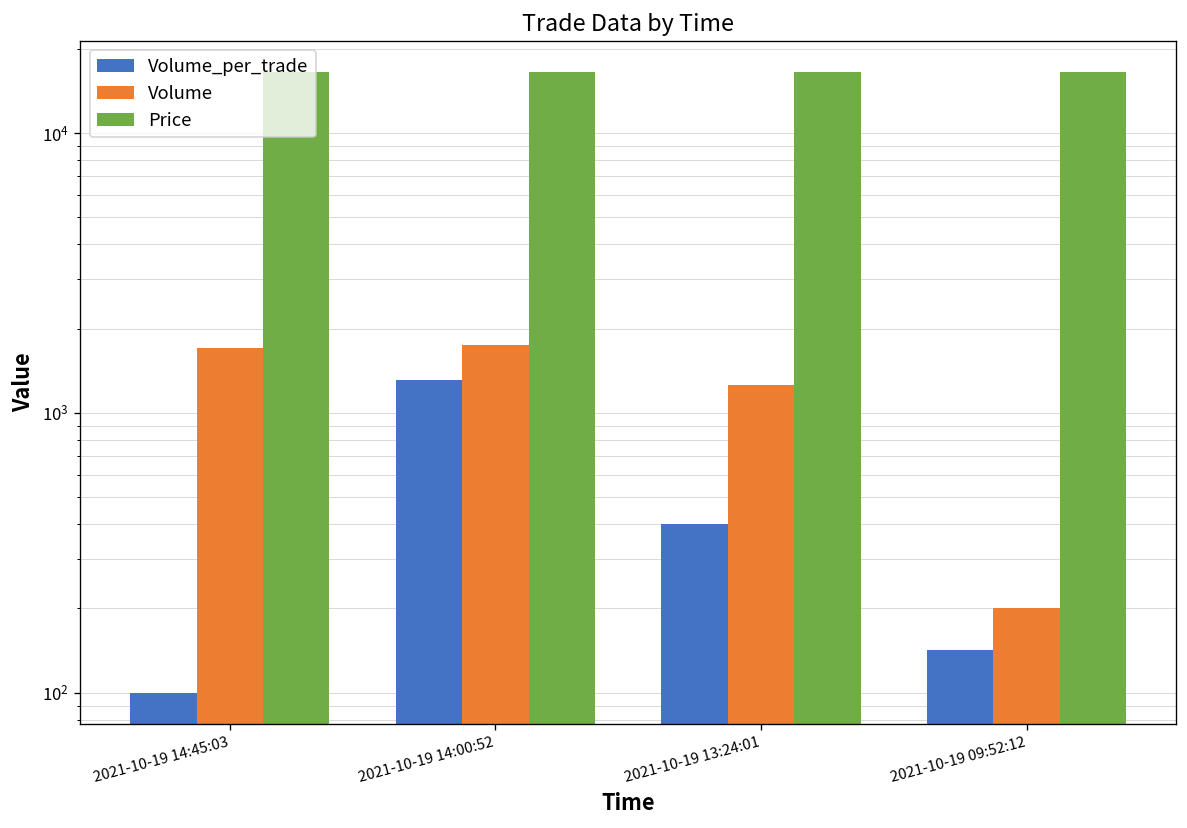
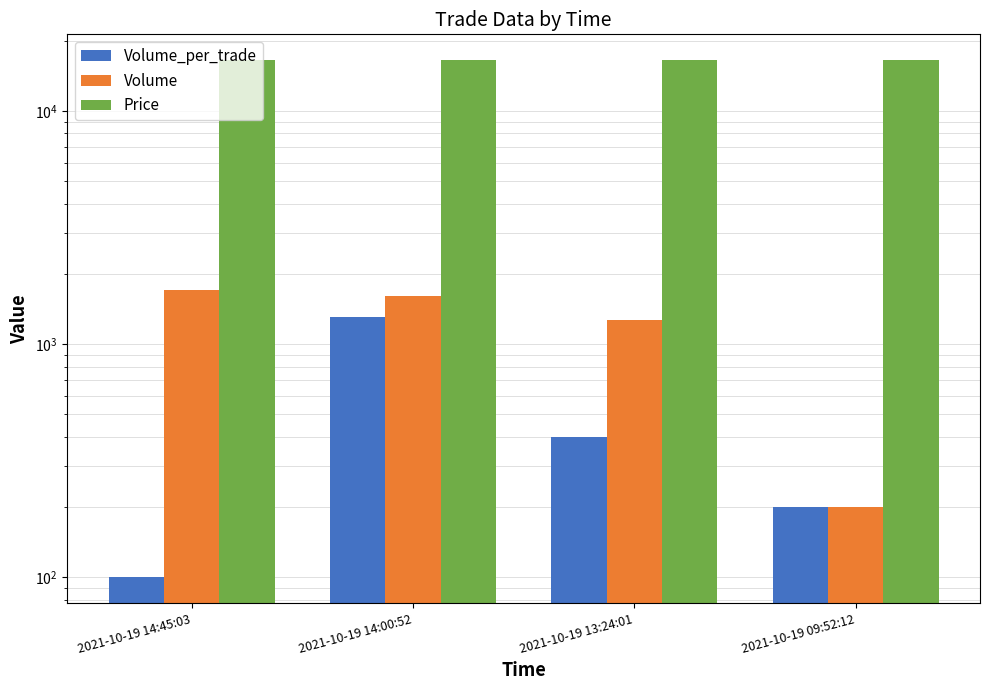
  {
    "Volume_per_trade": {
      "2021-10-19 14:45:03": 100,
      "2021-10-19 14:00:52": 1300,
      "2021-10-19 13:24:01": 400,
-     "2021-10-19 09:52:12": 140
+     "2021-10-19 09:52:12": 200
    },
    "Volume": {
      "2021-10-19 14:45:03": 1700,
-     "2021-10-19 14:00:52": 1700,
+     "2021-10-19 14:00:52": 1600,
      "2021-10-19 13:24:01": 1300,
      "2021-10-19 09:52:12": 200
    },
    "Price": {
      "2021-10-19 14:00:52": 17000,
      "2021-10-19 13:24:01": 17000,
      "2021-10-19 09:52:12": 17000
    }
  }
